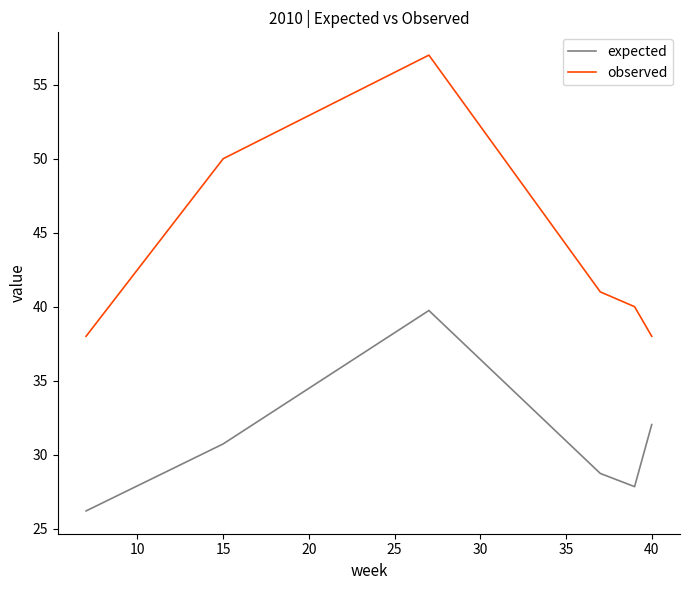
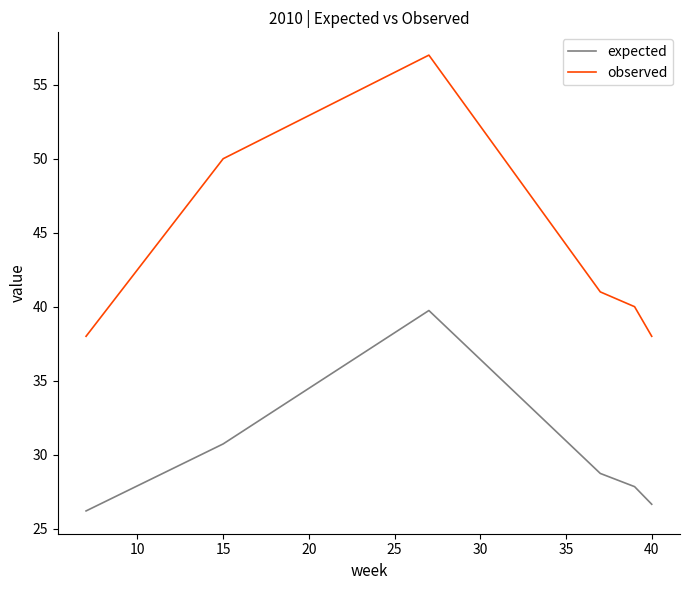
  {
    "expected": {
      "15": 30.7,
-     "40": 32.0
+     "40": 26.6
    },
    "observed": {
      "15": 50.0,
      "40": 38.0
    }
  }
